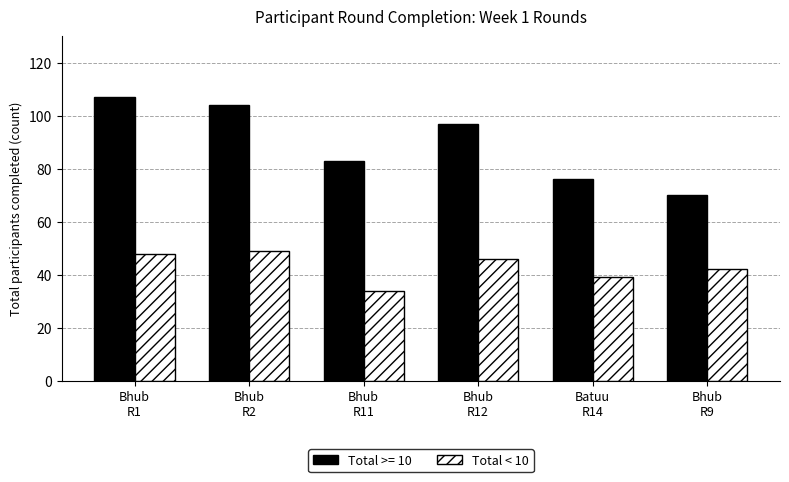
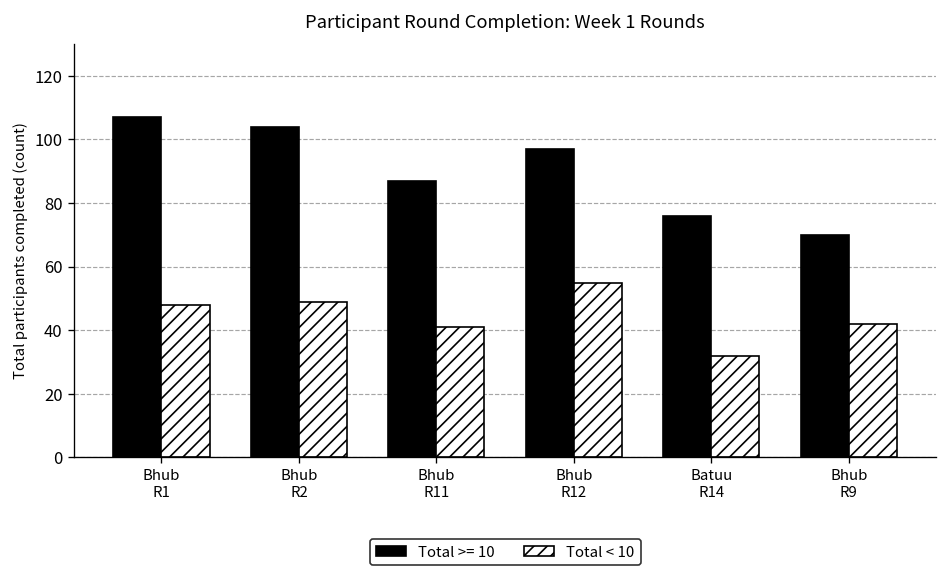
  {
    "Total >= 10": {
      "Bhub R1": 107,
      "Bhub R2": 104,
-     "Bhub R11": 83,
+     "Bhub R11": 87,
      "Bhub R12": 97,
      "Batuu R14": 76,
      "Bhub R9": 70
    },
    "Total < 10": {
      "Bhub R1": 48,
      "Bhub R2": 49,
-     "Bhub R11": 34,
-     "Bhub R12": 46,
-     "Batuu R14": 39,
+     "Bhub R11": 41,
+     "Bhub R12": 55,
+     "Batuu R14": 32,
      "Bhub R9": 42
    }
  }
